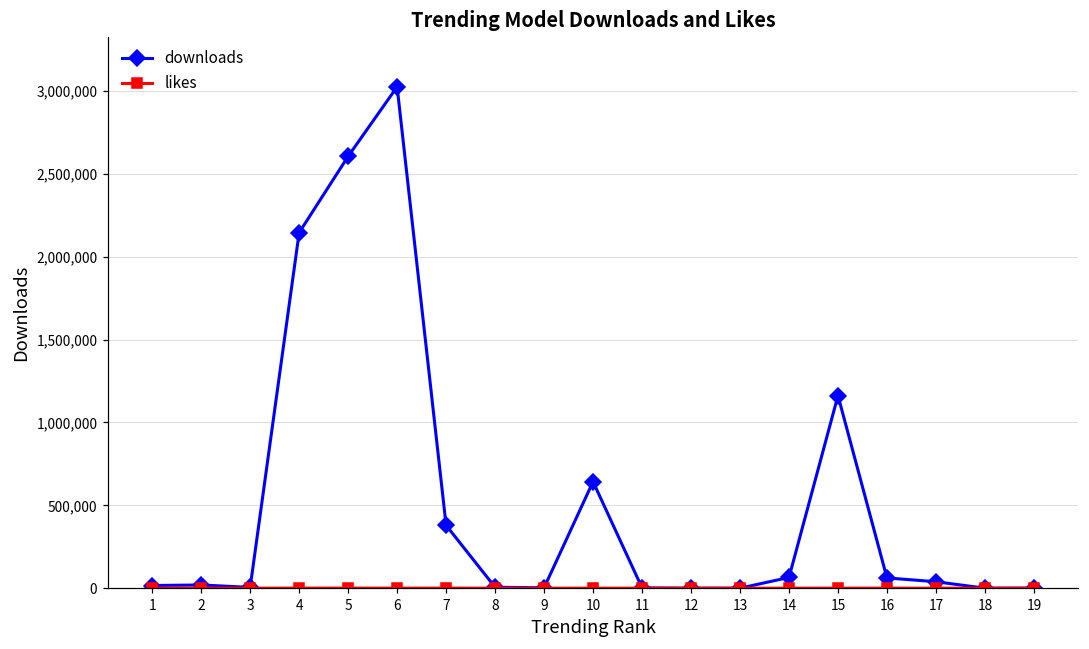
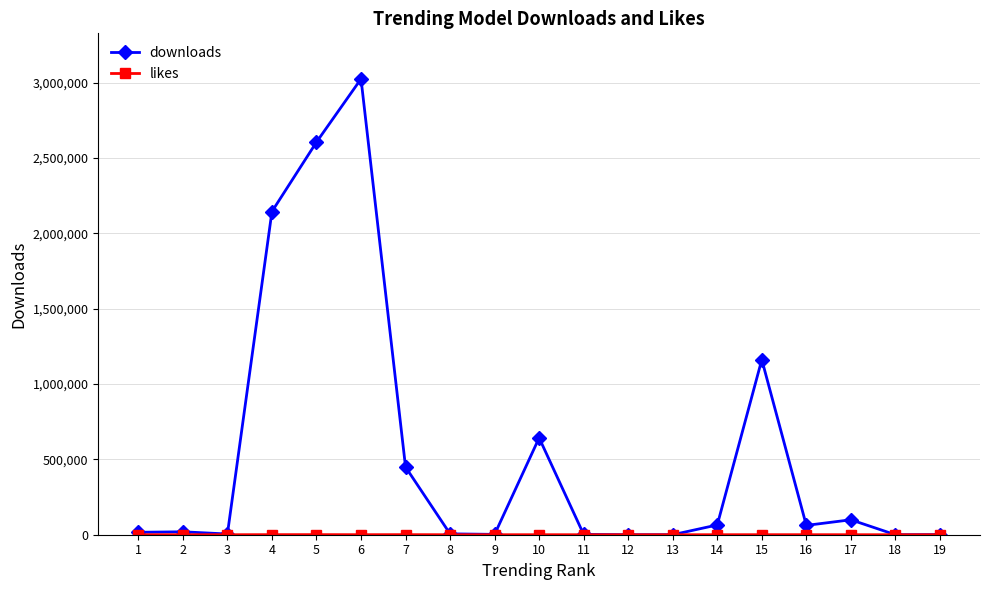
  {
    "downloads": {
      "2": "20,000",
      "4": "2,150,000",
      "5": "2,610,000",
      "6": "3,030,000",
-     "7": "380,000",
+     "7": "450,000",
      "10": "640,000",
      "14": "60,000",
      "15": "1,160,000",
      "16": "60,000",
-     "17": "40,000"
+     "17": "100,000"
    },
    "likes": {
      "2": "0",
      "4": "0",
      "5": "0",
      "6": "0",
      "7": "0",
      "10": "0",
      "14": "0",
      "15": "0",
      "16": "0",
      "17": "0"
    }
  }
